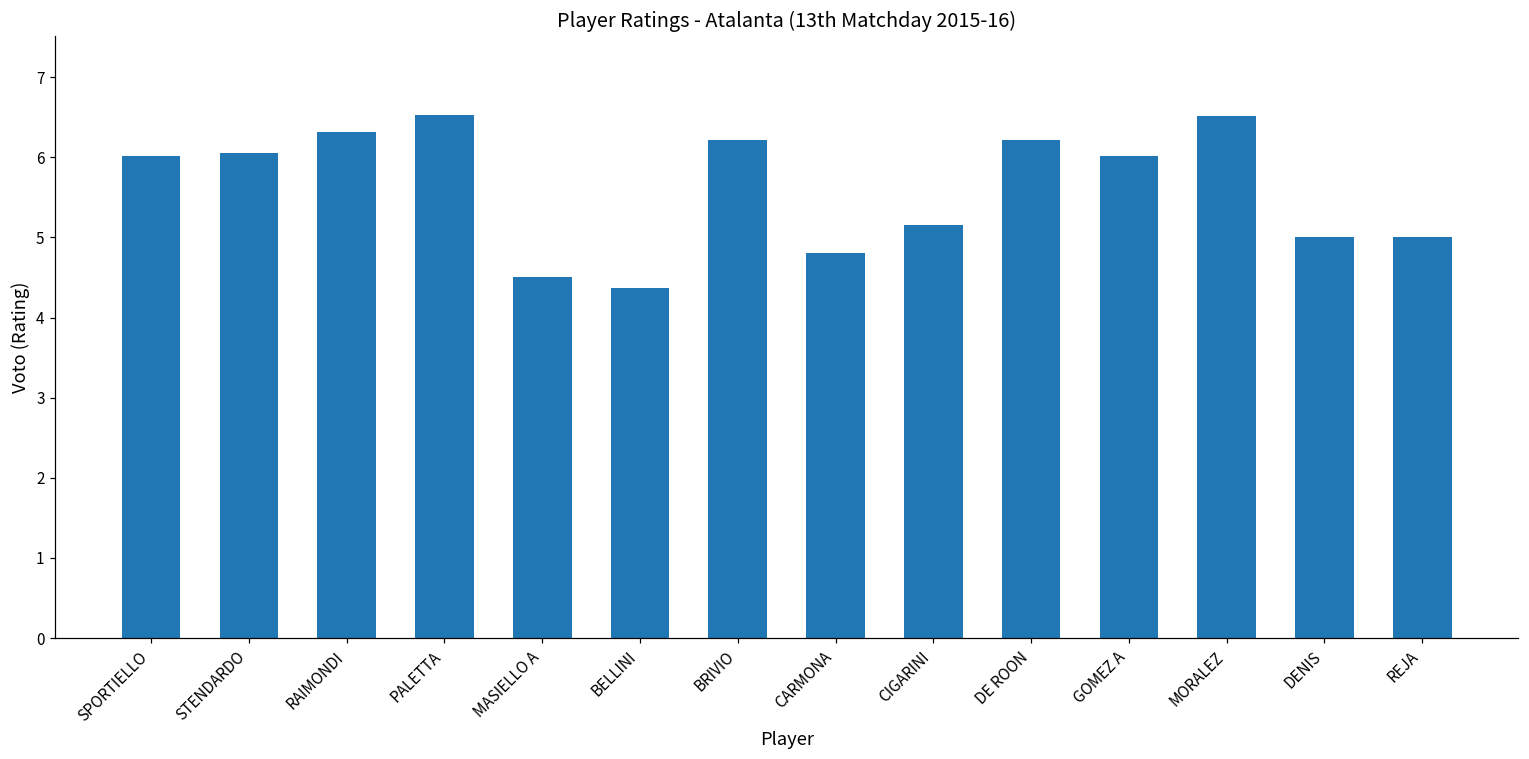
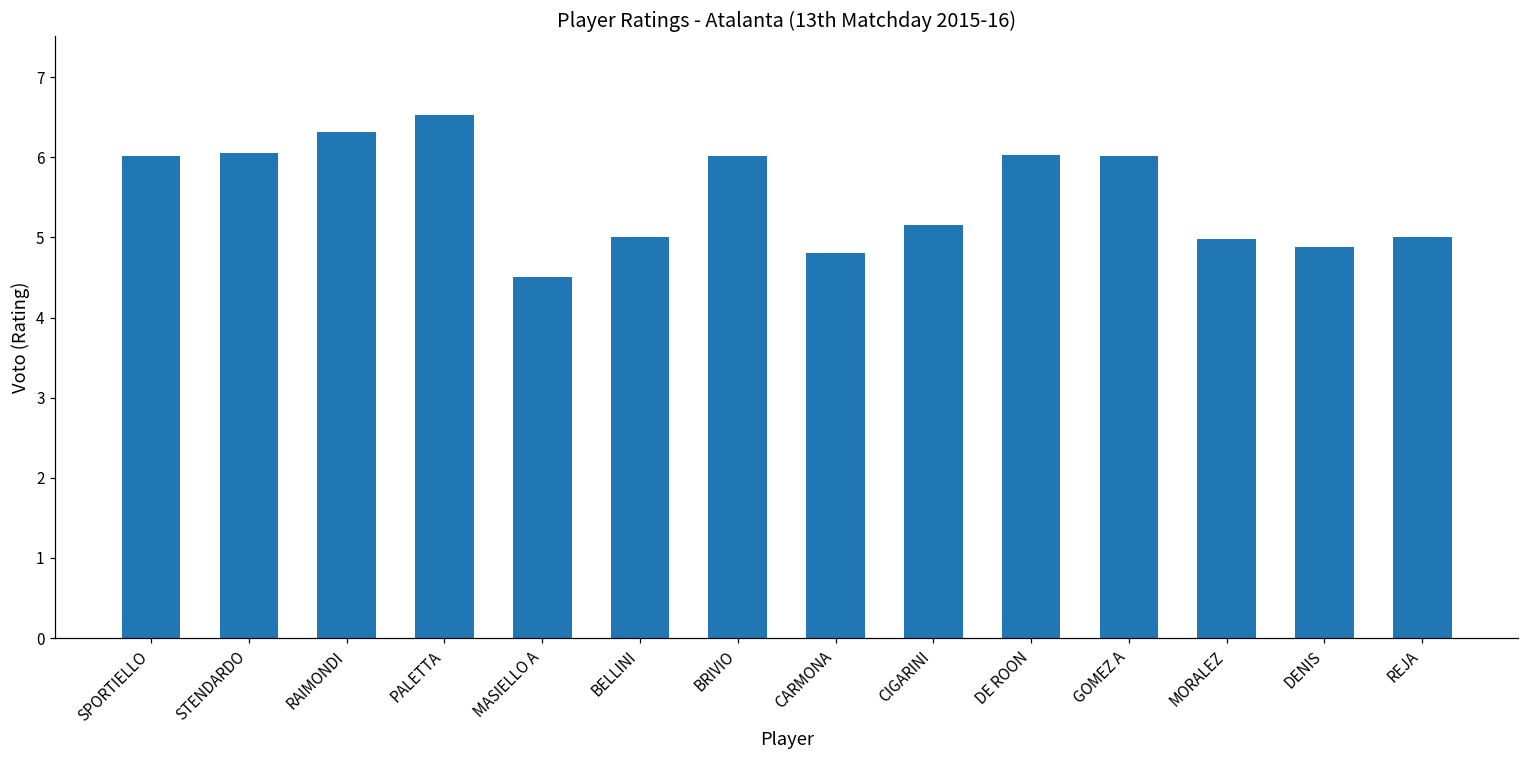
  {
    "SPORTIELLO": 6.0,
    "STENDARDO": 6.1,
    "RAIMONDI": 6.3,
    "PALETTA": 6.5,
    "MASIELLO A": 4.5,
-   "BELLINI": 4.4,
-   "BRIVIO": 6.2,
+   "BELLINI": 5.0,
+   "BRIVIO": 6.0,
    "CARMONA": 4.8,
    "CIGARINI": 5.2,
-   "DE ROON": 6.2,
+   "DE ROON": 6.0,
    "GOMEZ A": 6.0,
-   "MORALEZ": 6.5,
-   "DENIS": 5.0,
+   "MORALEZ": 5.0,
+   "DENIS": 4.9,
    "REJA": 5.0
  }
